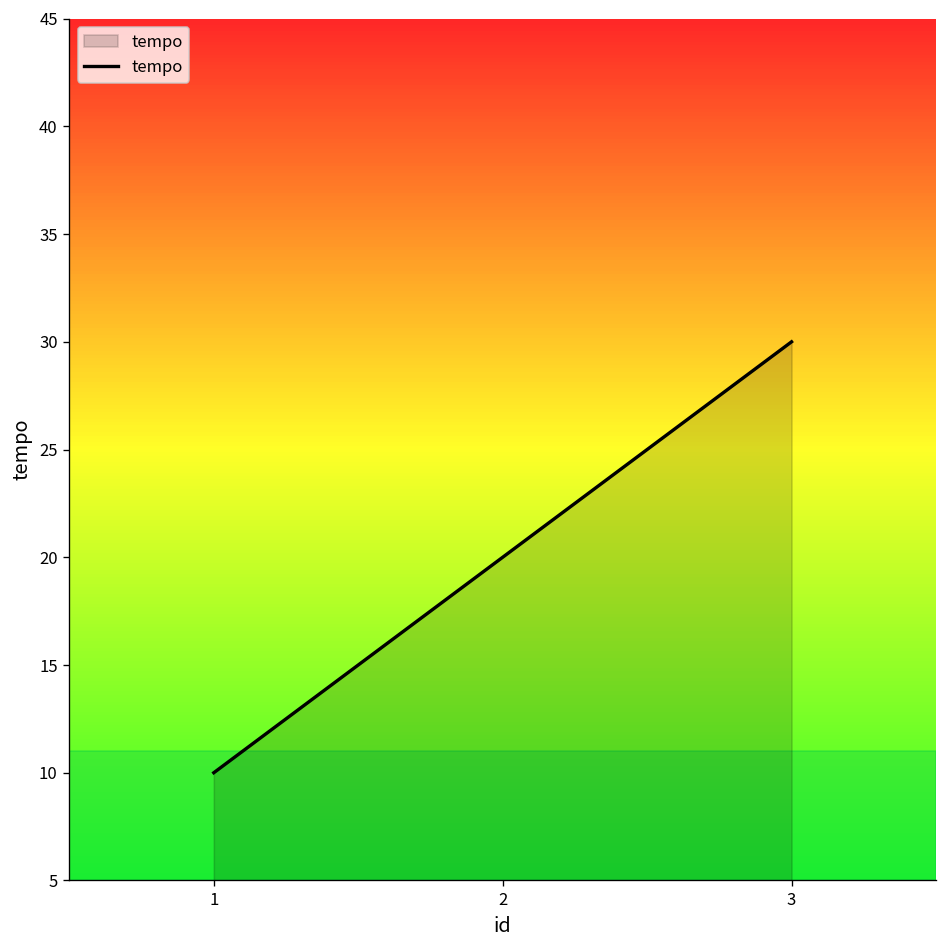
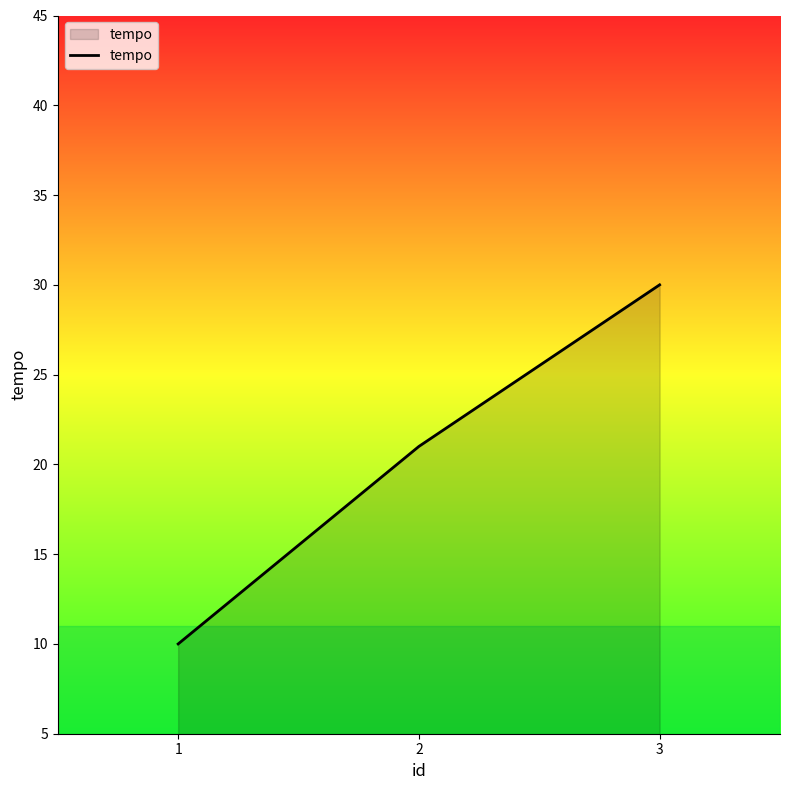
  {
    "1": 10,
-   "2": 20,
+   "2": 21,
    "3": 30
  }
